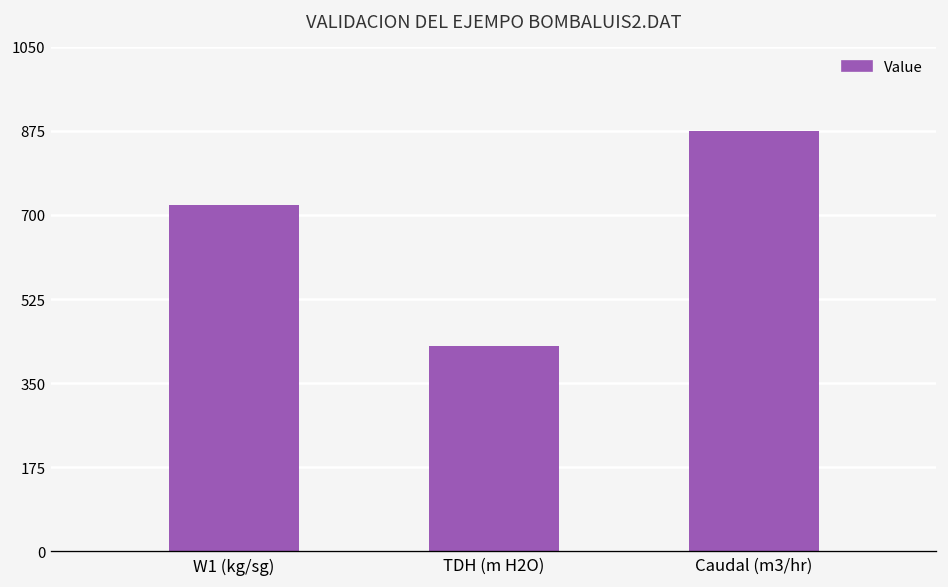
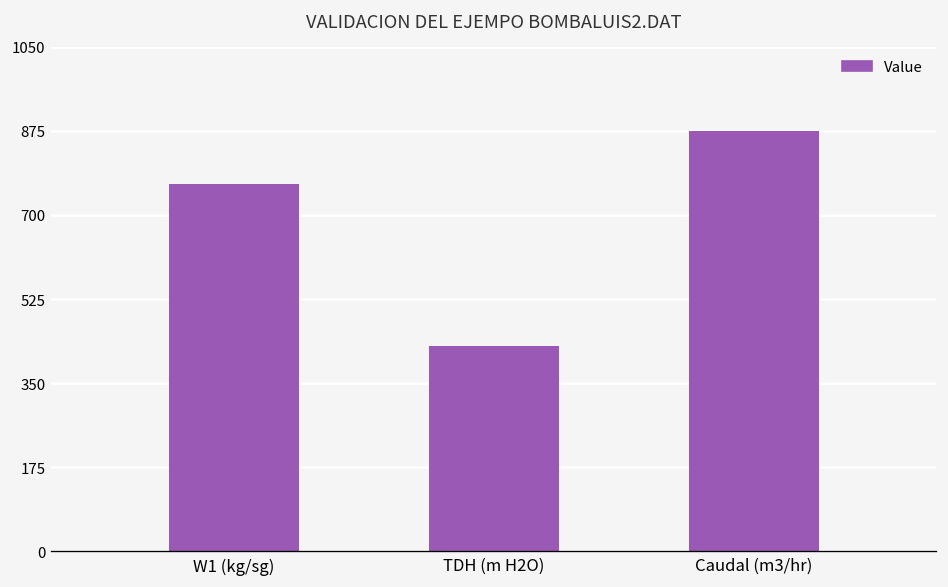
  {
-   "W1 (kg/sg)": 720,
+   "W1 (kg/sg)": 770,
    "TDH (m H2O)": 430,
    "Caudal (m3/hr)": 880
  }
